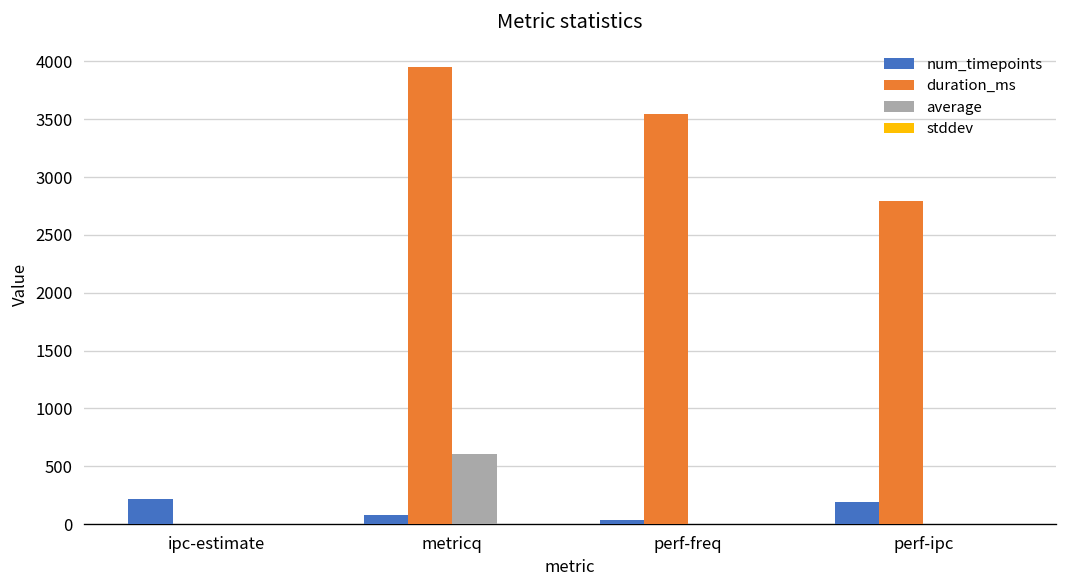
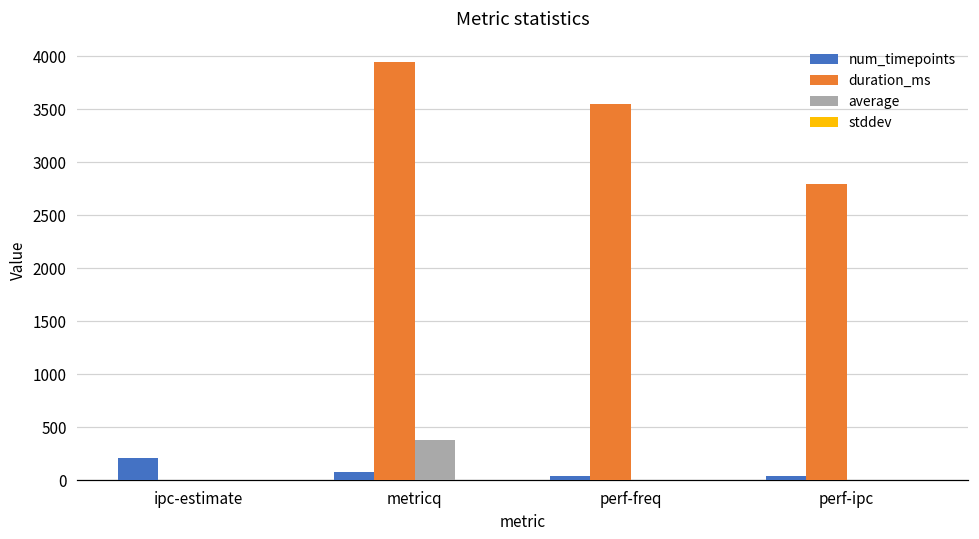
  {
    "num_timepoints": {
      "ipc-estimate": 200,
      "metricq": 100,
      "perf-freq": 0,
-     "perf-ipc": 200
+     "perf-ipc": 0
    },
    "duration_ms": {
      "ipc-estimate": 0,
      "metricq": 4000,
      "perf-freq": 3500,
      "perf-ipc": 2800
    },
    "average": {
-     "metricq": 600
+     "metricq": 400
    }
  }
